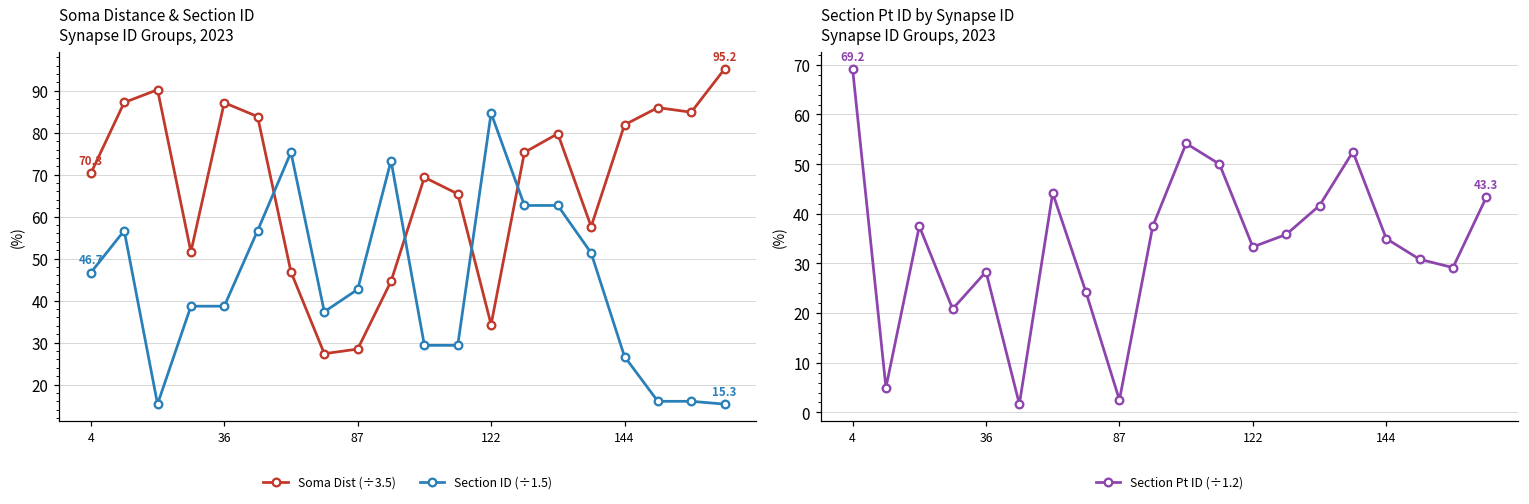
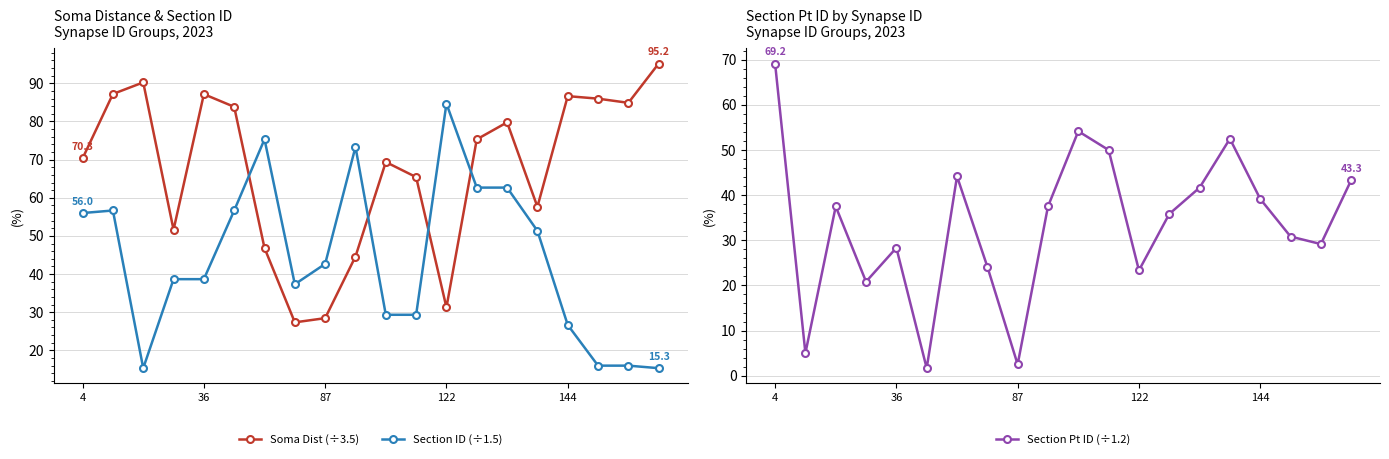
  {
    "Soma Distance & Section ID Synapse ID Groups, 2023": {
      "Soma Dist (÷3.5)": {
        "36": 87,
        "87": 28,
-       "122": 34,
-       "144": 82
+       "122": 31,
+       "144": 87
      },
      "Section ID (÷1.5)": {
-       "4": 46.7
+       "4": 56.0
      }
    },
    "Section Pt ID by Synapse ID Synapse ID Groups, 2023": {
      "36": 28,
      "87": 3,
-     "122": 33,
-     "144": 35
+     "122": 23,
+     "144": 39
    }
  }
